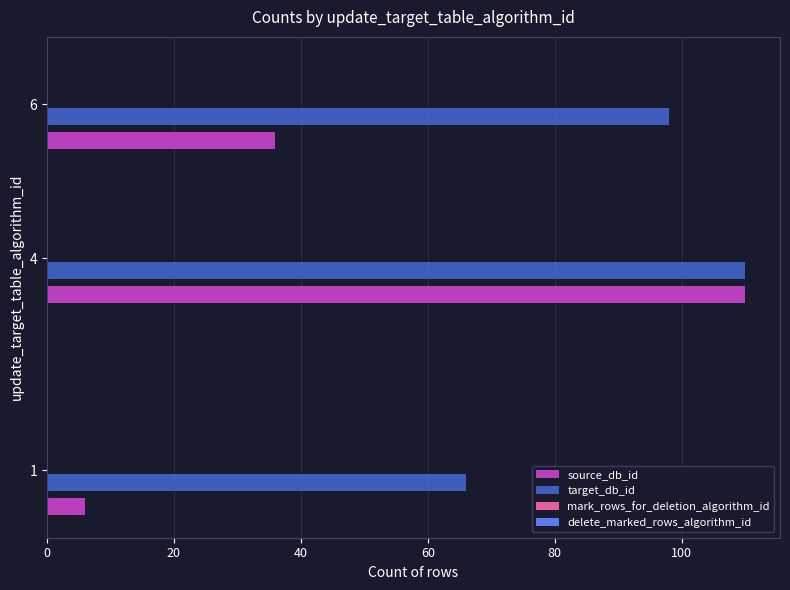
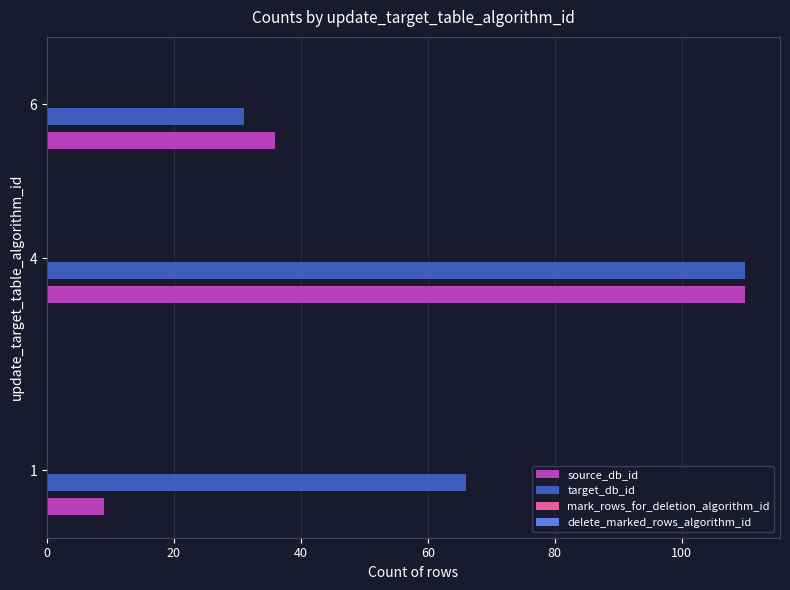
  {
    "source_db_id": {
      "6": 36,
      "4": 110,
-     "1": 6
+     "1": 9
    },
    "target_db_id": {
-     "6": 98,
+     "6": 31,
      "4": 110,
      "1": 66
    },
    "mark_rows_for_deletion_algorithm_id": {
      "6": 0,
      "4": 0,
      "1": 0
    },
    "delete_marked_rows_algorithm_id": {
      "6": 0,
      "4": 0,
      "1": 0
    }
  }
